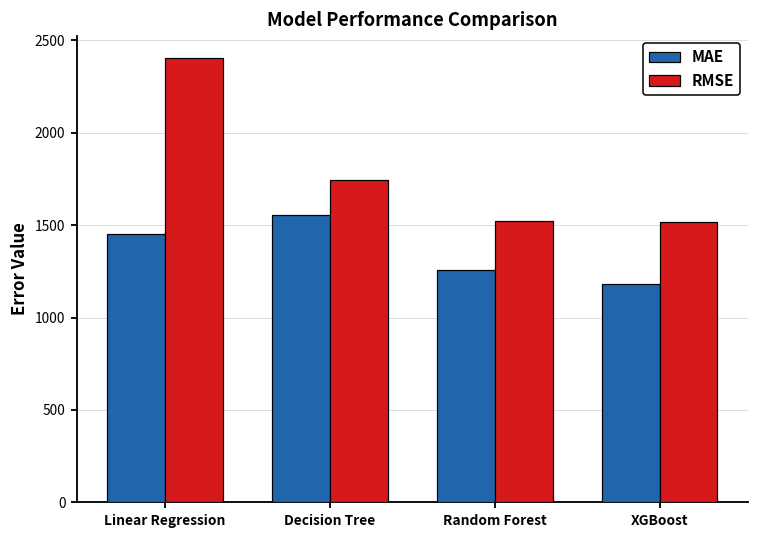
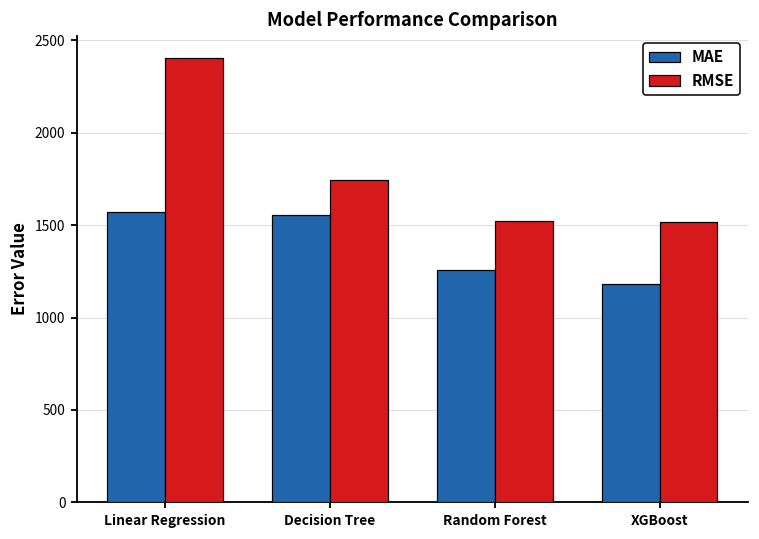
  {
    "MAE": {
-     "Linear Regression": 1450,
+     "Linear Regression": 1570,
      "Decision Tree": 1550,
      "Random Forest": 1260,
      "XGBoost": 1180
    },
    "RMSE": {
      "Linear Regression": 2410,
      "Decision Tree": 1750,
      "Random Forest": 1520,
      "XGBoost": 1510
    }
  }
